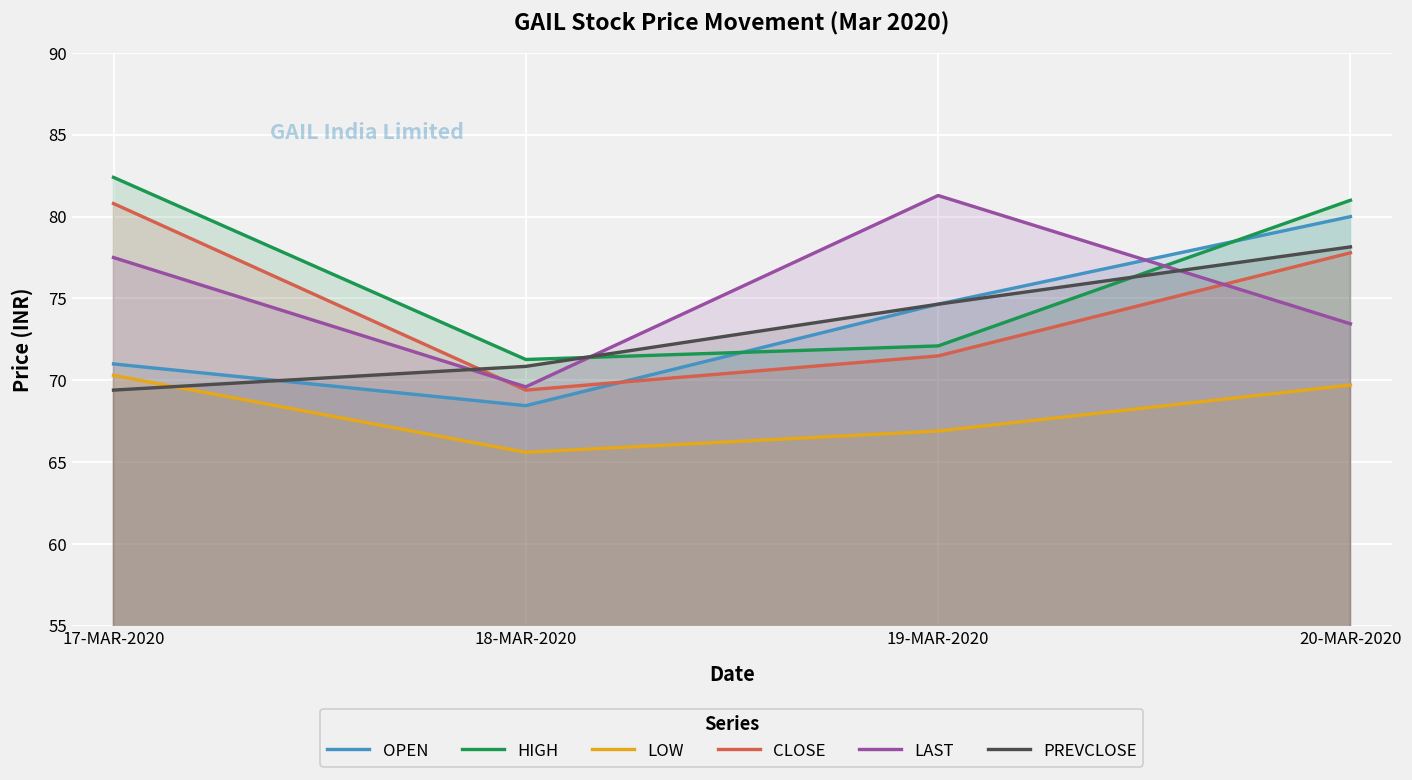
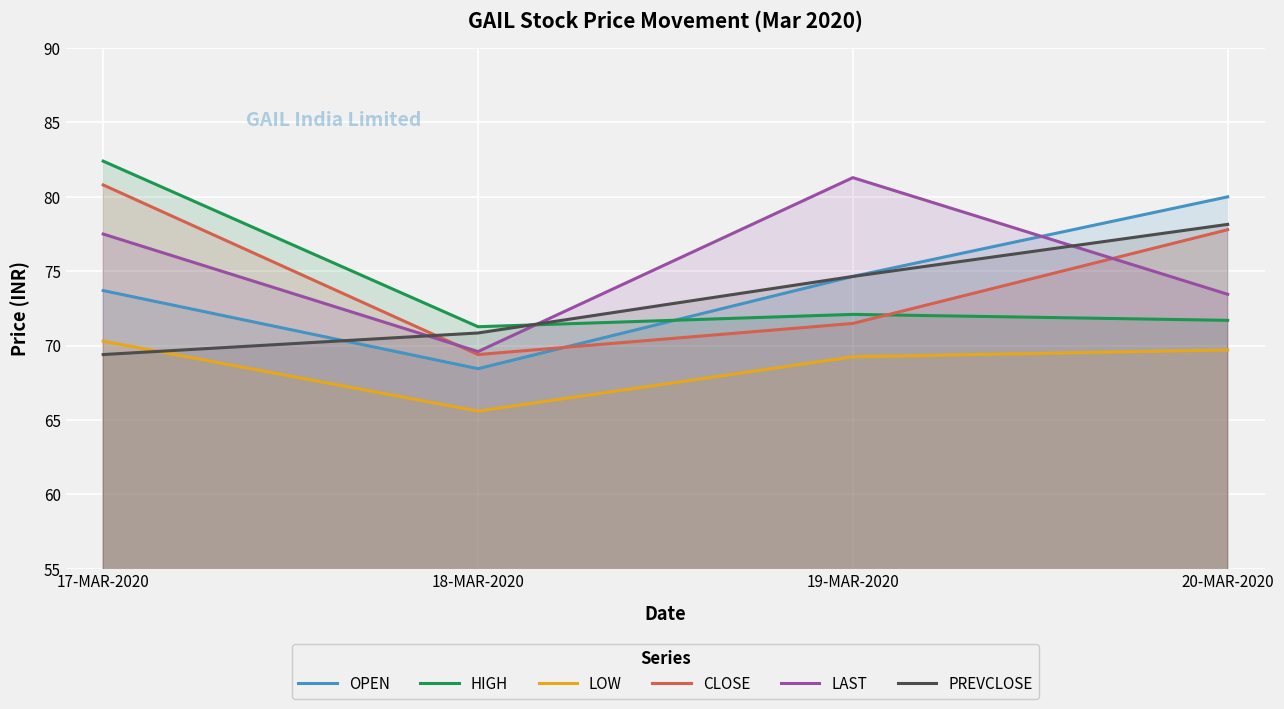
  {
    "OPEN": {
-     "17-MAR-2020": 71.0,
+     "17-MAR-2020": 73.7,
      "18-MAR-2020": 68.5,
      "20-MAR-2020": 80.0
    },
    "HIGH": {
      "17-MAR-2020": 82.4,
      "18-MAR-2020": 71.3,
      "19-MAR-2020": 72.1,
-     "20-MAR-2020": 81.0
+     "20-MAR-2020": 71.7
    },
    "LOW": {
      "17-MAR-2020": 70.3,
      "18-MAR-2020": 65.6,
-     "19-MAR-2020": 66.9,
+     "19-MAR-2020": 69.3,
      "20-MAR-2020": 69.7
    },
    "CLOSE": {
      "17-MAR-2020": 80.8,
      "18-MAR-2020": 69.4,
      "19-MAR-2020": 71.5,
      "20-MAR-2020": 77.8
    },
    "LAST": {
      "17-MAR-2020": 77.5,
      "18-MAR-2020": 69.6,
      "19-MAR-2020": 81.3,
      "20-MAR-2020": 73.5
    },
    "PREVCLOSE": {
      "17-MAR-2020": 69.4,
      "18-MAR-2020": 70.9,
      "20-MAR-2020": 78.2
    }
  }
